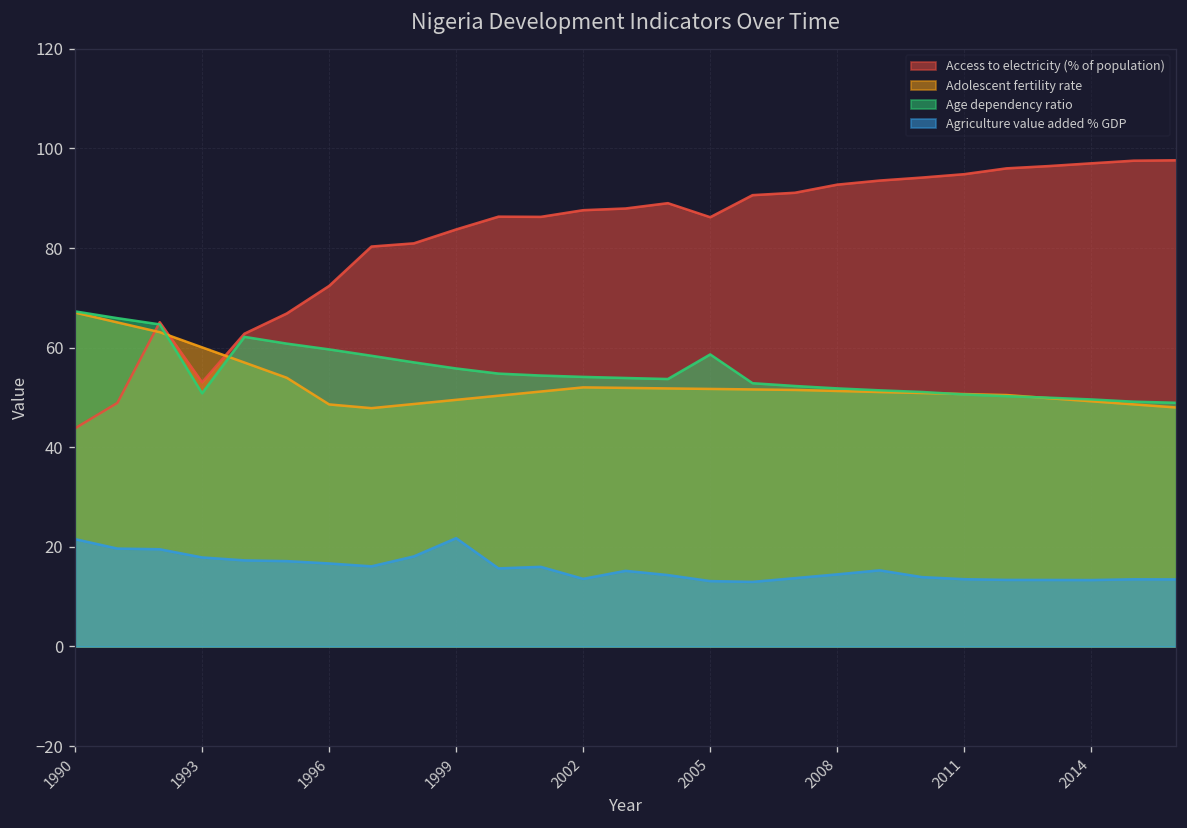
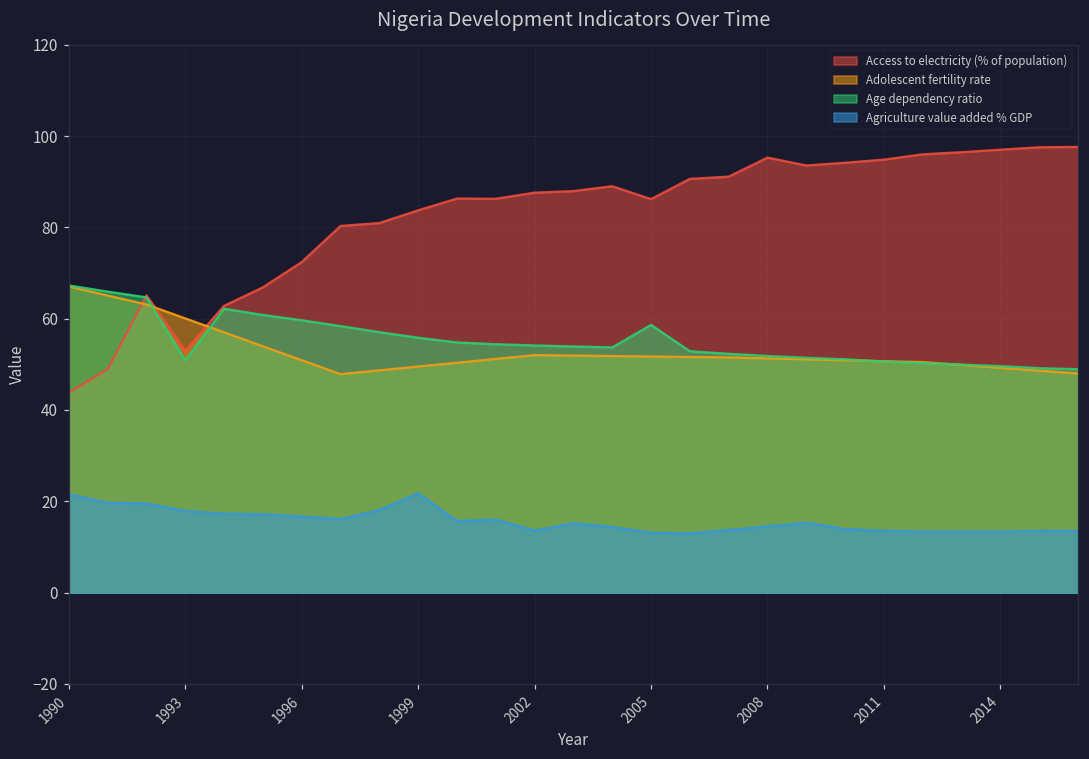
  {
    "Access to electricity (% of population)": {
      "1990": 44,
      "1993": 53,
      "1996": 72,
      "1999": 84,
      "2002": 88,
      "2005": 86,
-     "2008": 93,
+     "2008": 95,
      "2011": 95,
      "2014": 97
    },
    "Adolescent fertility rate": {
      "1993": 60,
-     "1996": 49,
+     "1996": 51,
      "1999": 50,
      "2002": 52,
      "2005": 52
    },
    "Age dependency ratio": {
      "1993": 51,
      "1996": 60,
      "1999": 56,
      "2002": 54,
      "2005": 59
    },
    "Agriculture value added % GDP": {
      "1990": 22,
      "1993": 18,
      "1996": 17,
      "1999": 22,
      "2002": 14,
      "2005": 13,
      "2008": 14,
      "2011": 14,
      "2014": 13
    }
  }
